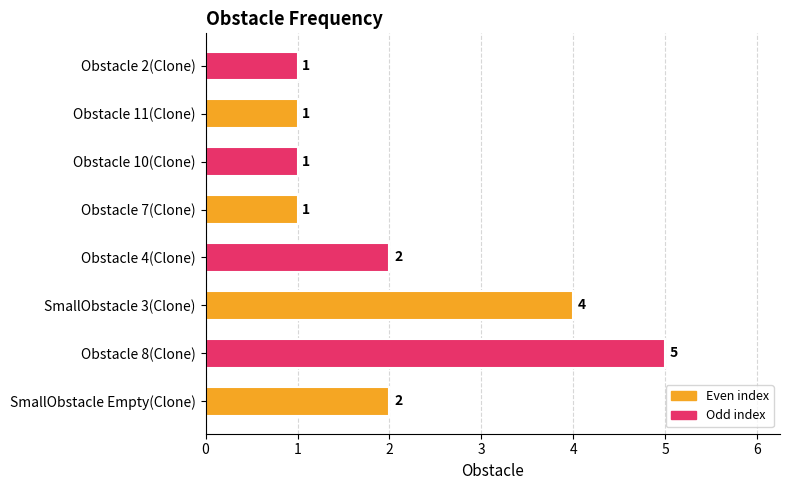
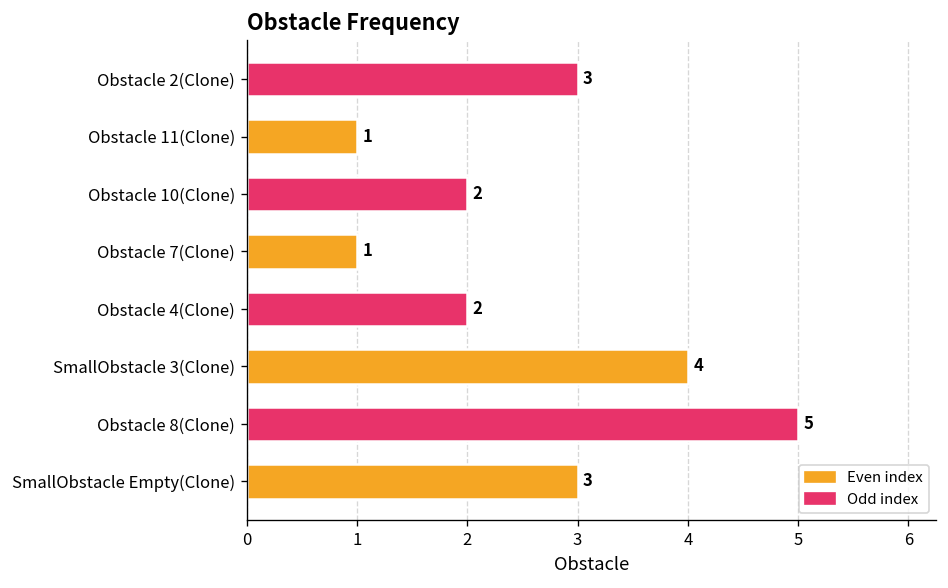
  {
-   "Obstacle 2(Clone)": 1,
+   "Obstacle 2(Clone)": 3,
    "Obstacle 11(Clone)": 1,
-   "Obstacle 10(Clone)": 1,
+   "Obstacle 10(Clone)": 2,
    "Obstacle 7(Clone)": 1,
    "Obstacle 4(Clone)": 2,
    "SmallObstacle 3(Clone)": 4,
    "Obstacle 8(Clone)": 5,
-   "SmallObstacle Empty(Clone)": 2
+   "SmallObstacle Empty(Clone)": 3
  }
